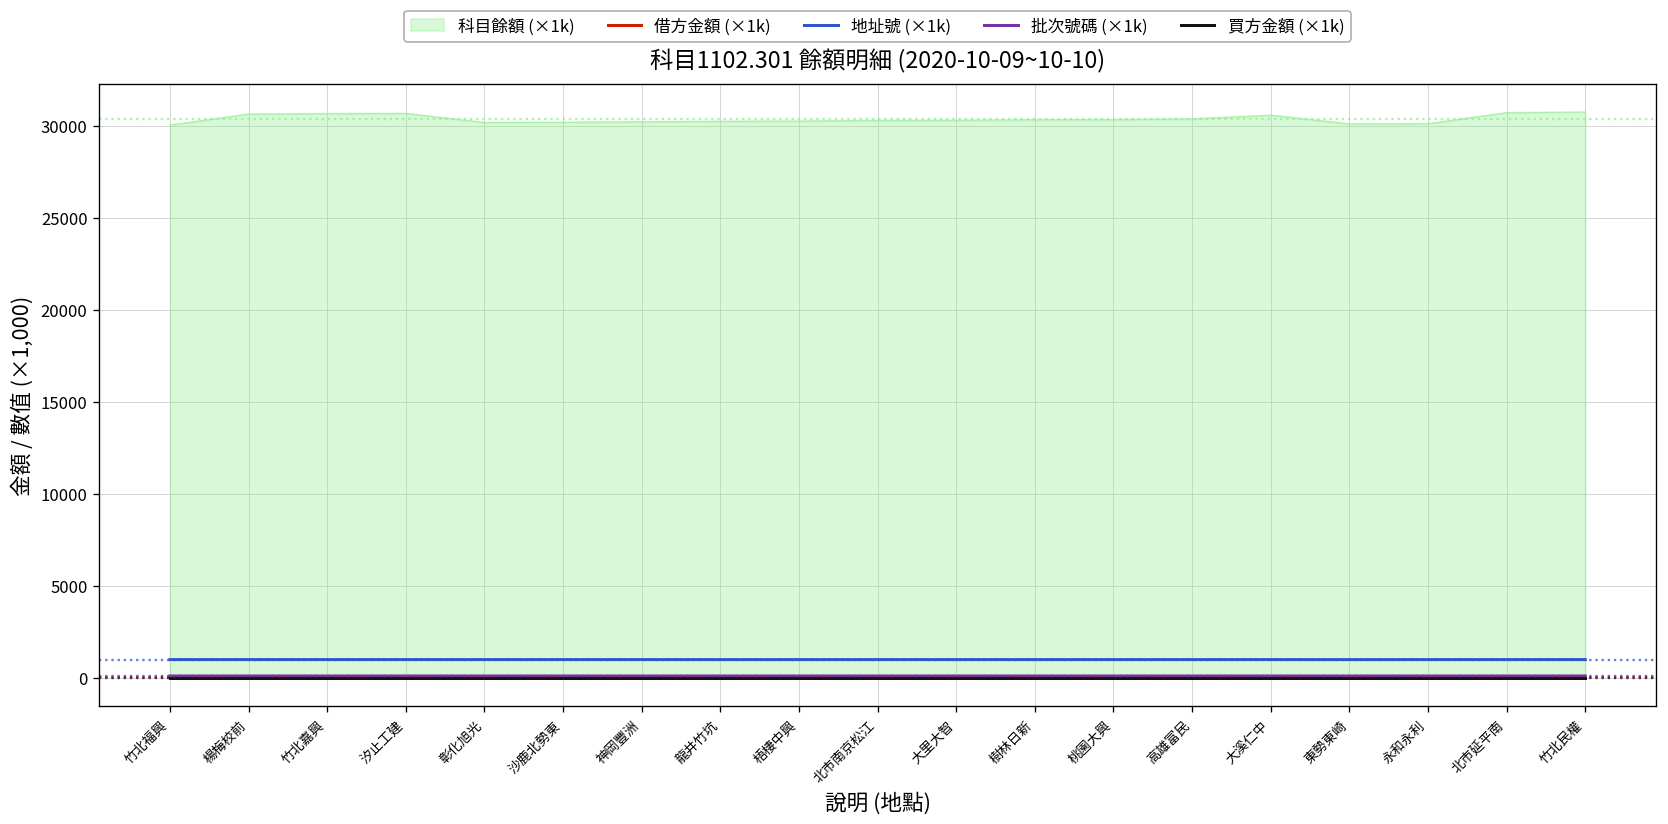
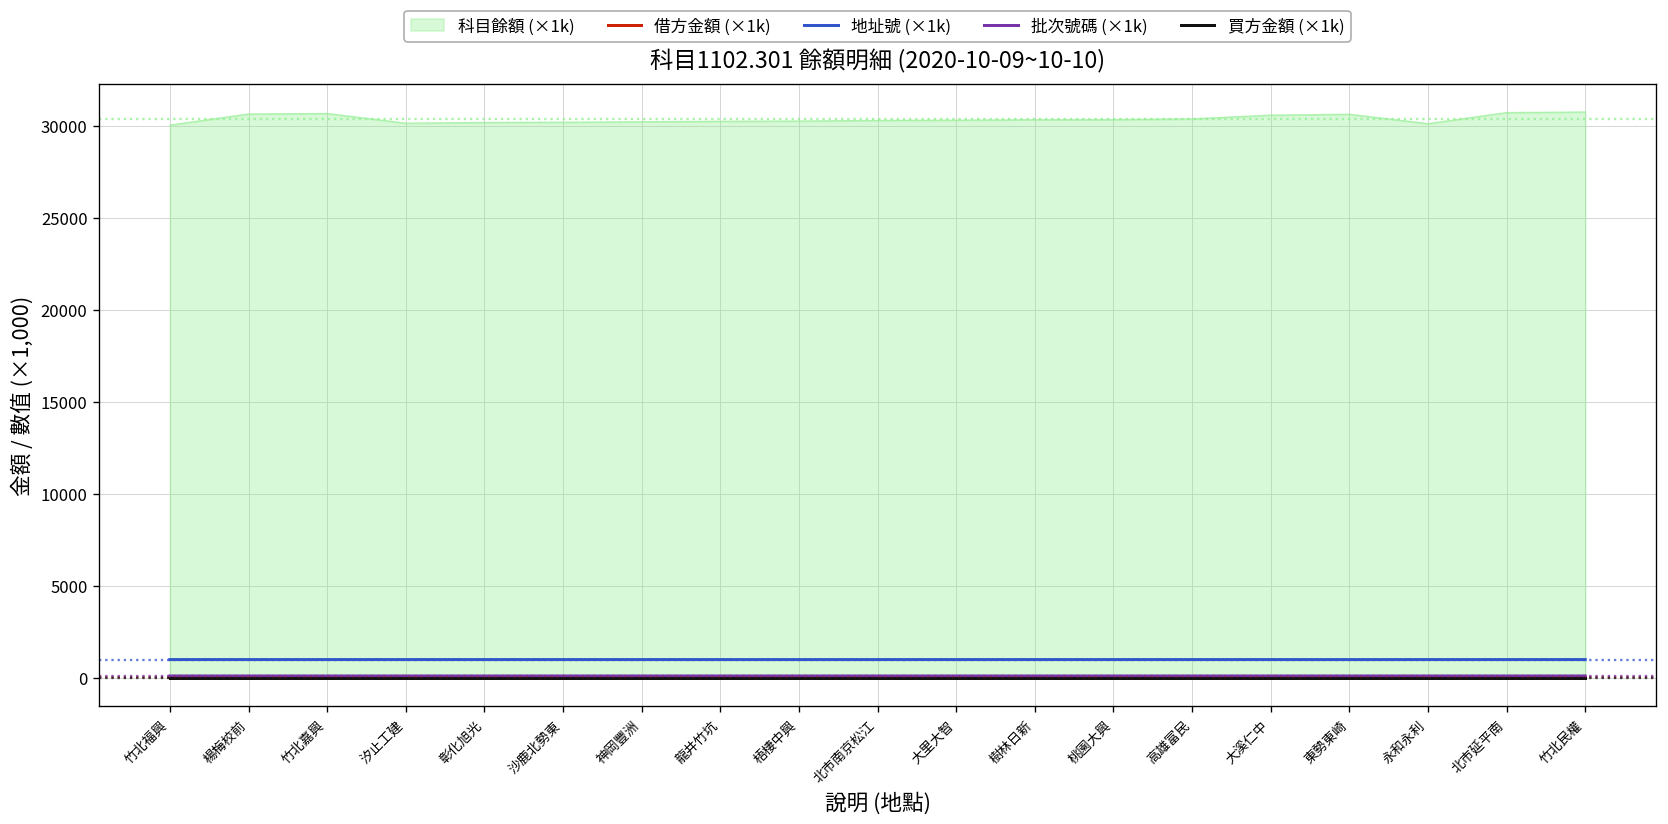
  {
    "科目餘額 (×1k)": {
      "竹北福興": 30000,
      "楊梅校前": 30600,
      "竹北嘉興": 30700,
-     "汐止工建": 30700,
+     "汐止工建": 30100,
      "彰化旭光": 30200,
      "沙鹿北勢東": 30200,
      "神岡豐洲": 30200,
      "龍井竹坑": 30300,
      "梧棲中興": 30300,
      "北市南京松江": 30300,
      "大里大智": 30300,
      "樹林日新": 30300,
      "桃園大興": 30300,
      "高雄富民": 30400,
      "大溪仁中": 30600,
-     "東勢東崎": 30100,
+     "東勢東崎": 30600,
      "永和永利": 30100,
      "北市延平南": 30700,
      "竹北民權": 30800
    },
    "地址號 (×1k)": {
      "竹北福興": 1000,
      "楊梅校前": 1000,
      "竹北嘉興": 1000,
      "汐止工建": 1000,
      "彰化旭光": 1000,
      "沙鹿北勢東": 1000,
      "神岡豐洲": 1000,
      "龍井竹坑": 1000,
      "梧棲中興": 1000,
      "北市南京松江": 1000,
      "大里大智": 1000,
      "樹林日新": 1000,
      "桃園大興": 1000,
      "高雄富民": 1000,
      "大溪仁中": 1000,
      "東勢東崎": 1000,
      "永和永利": 1000,
      "北市延平南": 1000,
      "竹北民權": 1000
    }
  }
